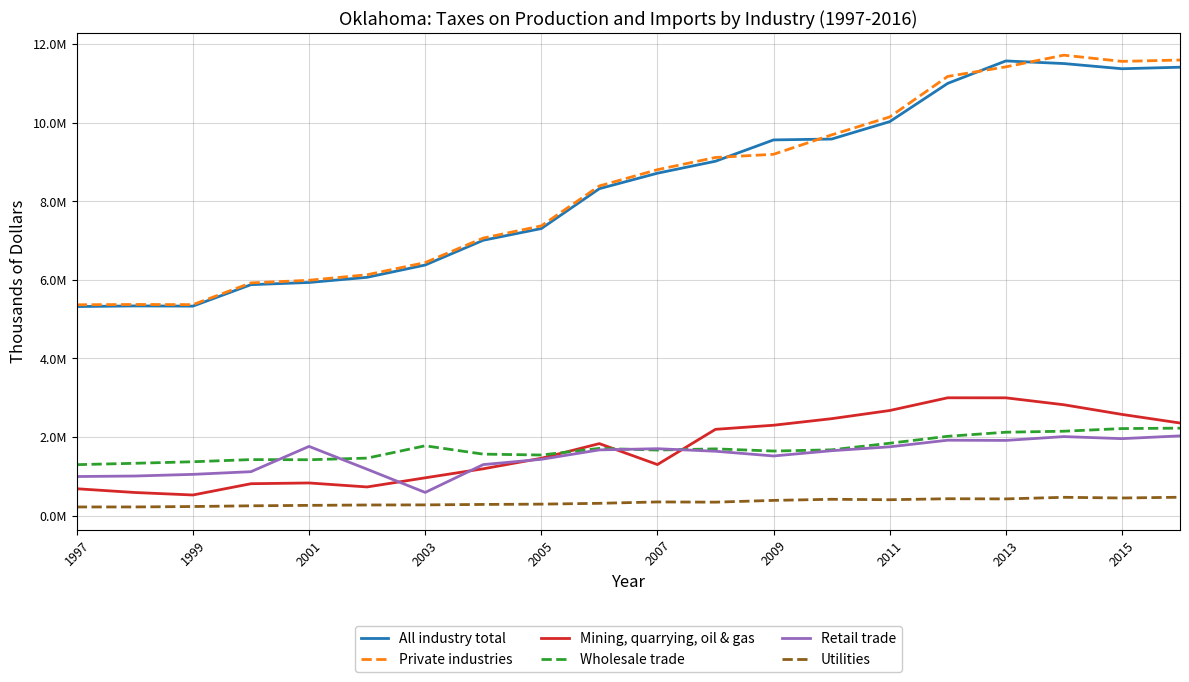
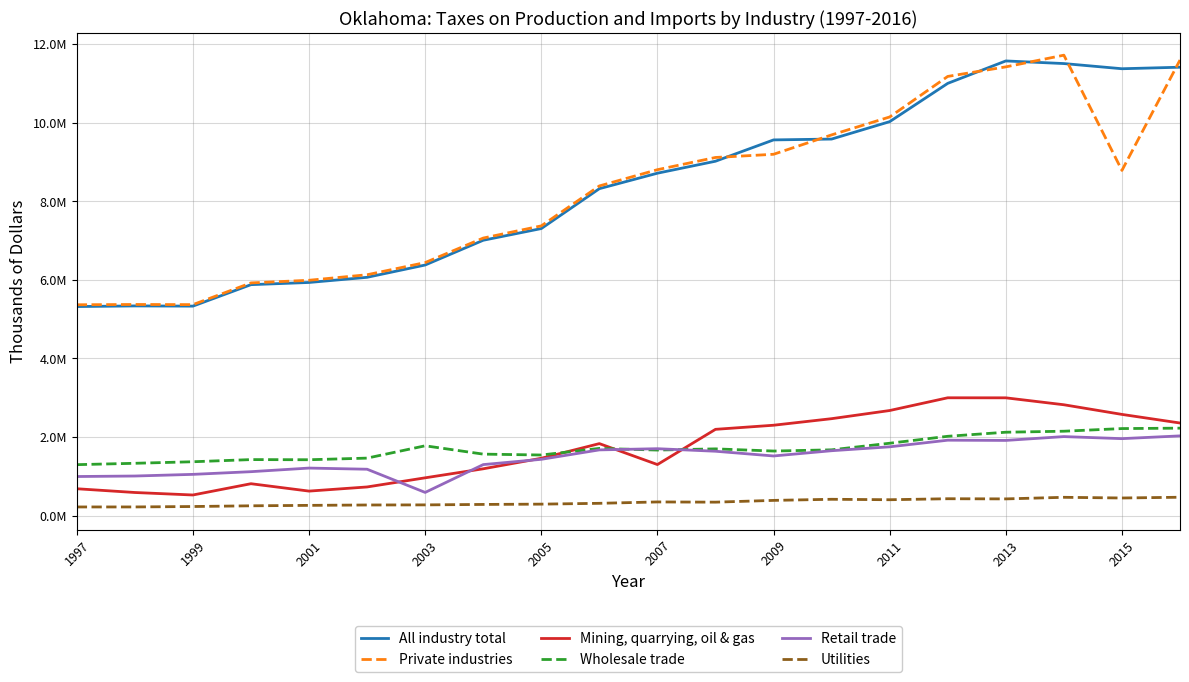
  {
    "All industry total": {
      "2005": 7300000,
      "2007": 8700000,
      "2009": 9600000,
      "2011": 10000000,
      "2013": 11600000,
      "2015": 11400000
    },
    "Private industries": {
      "2005": 7400000,
      "2007": 8800000,
      "2009": 9200000,
      "2011": 10100000,
      "2013": 11400000,
-     "2015": 11600000
+     "2015": 8800000
    },
    "Mining, quarrying, oil & gas": {
      "1997": 700000,
      "1999": 500000,
-     "2001": 800000,
+     "2001": 600000,
      "2003": 1000000,
      "2007": 1300000,
      "2009": 2300000,
      "2011": 2700000,
      "2013": 3000000,
      "2015": 2600000
    },
    "Wholesale trade": {
      "1997": 1300000,
      "1999": 1400000,
      "2001": 1400000,
      "2003": 1800000,
      "2005": 1500000,
      "2009": 1600000,
      "2011": 1800000,
      "2013": 2100000,
      "2015": 2200000
    },
    "Retail trade": {
      "1997": 1000000,
      "1999": 1000000,
-     "2001": 1800000,
+     "2001": 1200000,
      "2003": 600000,
      "2009": 1500000,
      "2011": 1700000,
      "2013": 1900000,
      "2015": 2000000
    },
    "Utilities": {
      "1997": 200000,
      "1999": 200000,
      "2001": 300000,
      "2003": 300000,
      "2005": 300000,
      "2007": 300000,
      "2009": 400000,
      "2011": 400000,
      "2013": 400000,
      "2015": 400000
    }
  }
